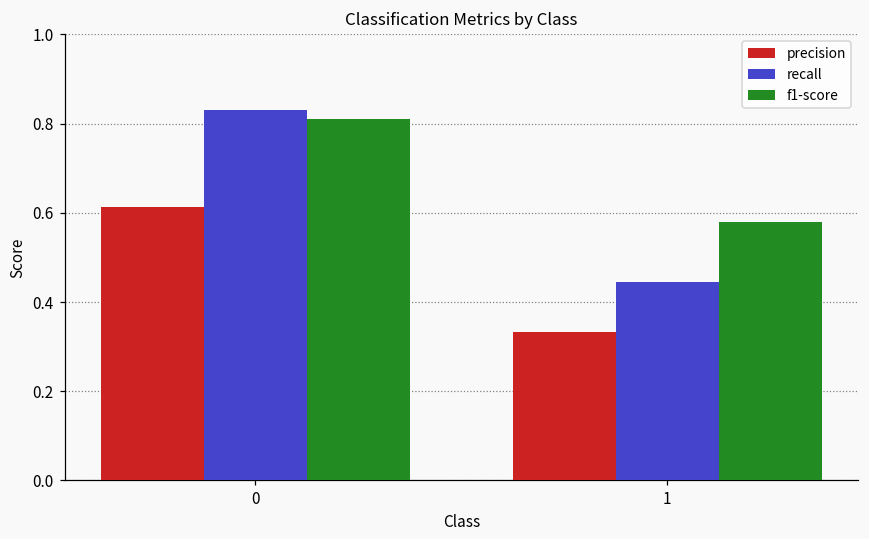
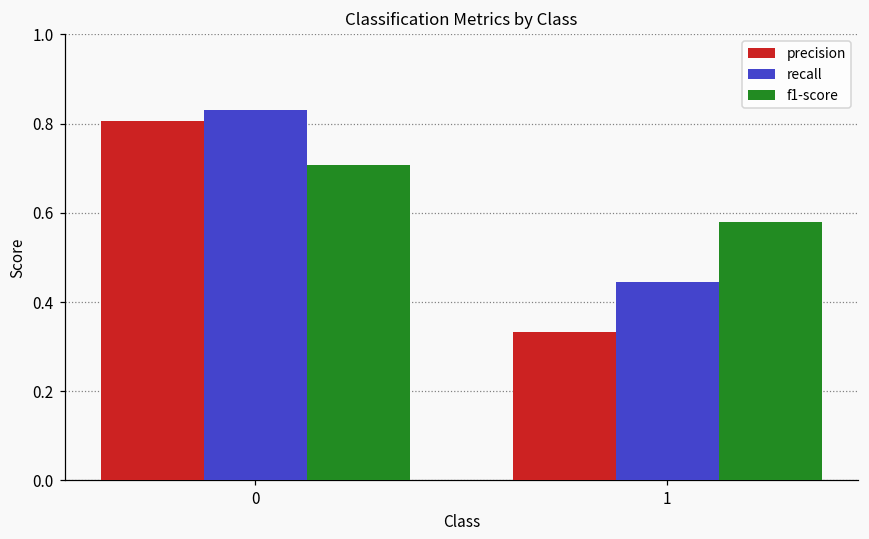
  {
    "precision": {
-     "0": 0.61,
+     "0": 0.81,
      "1": 0.33
    },
    "recall": {
      "0": 0.83,
      "1": 0.45
    },
    "f1-score": {
-     "0": 0.81,
+     "0": 0.71,
      "1": 0.58
    }
  }
